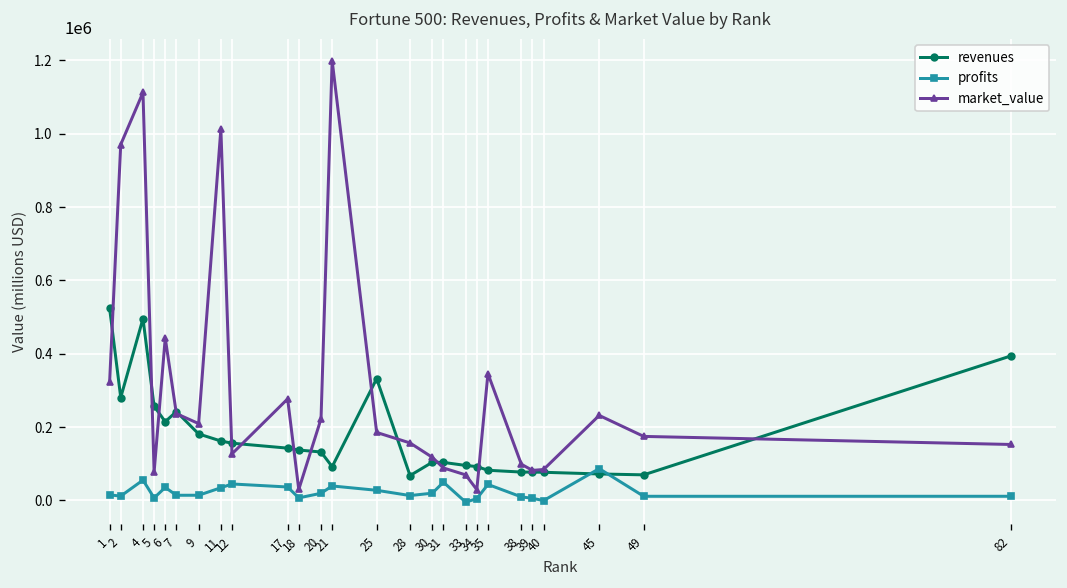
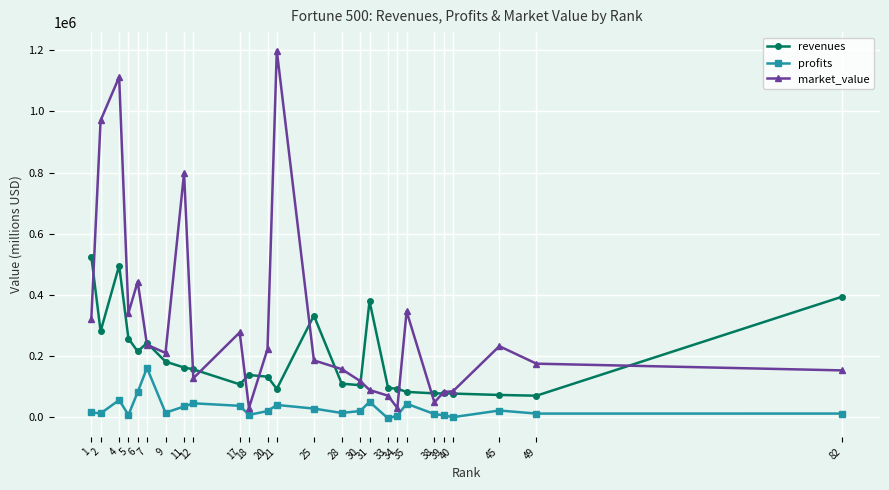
  {
    "revenues": {
      "1": 520000,
      "2": 280000,
      "4": 500000,
      "5": 260000,
      "6": 210000,
      "9": 180000,
      "11": 160000,
      "12": 160000,
-     "17": 140000,
+     "17": 110000,
      "18": 140000,
      "20": 130000,
      "21": 90000,
      "25": 330000,
-     "28": 70000,
+     "28": 110000,
      "30": 100000,
-     "31": 100000,
+     "31": 380000,
      "33": 100000,
      "34": 90000,
      "35": 80000,
      "38": 80000,
      "45": 70000,
      "49": 70000,
      "82": 390000
    },
    "profits": {
      "1": 10000,
      "2": 10000,
      "4": 60000,
      "5": 10000,
-     "6": 40000,
-     "7": 10000,
+     "6": 80000,
+     "7": 160000,
      "9": 10000,
      "11": 30000,
      "12": 40000,
      "17": 40000,
      "18": 10000,
      "20": 20000,
      "21": 40000,
      "25": 30000,
      "28": 10000,
      "30": 20000,
      "31": 50000,
      "33": 0,
      "34": 0,
      "35": 40000,
      "38": 10000,
      "39": 10000,
      "40": 0,
-     "45": 90000,
+     "45": 20000,
      "49": 10000,
      "82": 10000
    },
    "market_value": {
      "1": 320000,
      "2": 970000,
      "4": 1110000,
-     "5": 80000,
+     "5": 340000,
      "6": 440000,
      "9": 210000,
-     "11": 1010000,
+     "11": 800000,
      "12": 130000,
      "17": 280000,
      "18": 30000,
      "20": 220000,
      "21": 1200000,
      "25": 190000,
      "28": 160000,
      "30": 120000,
      "31": 90000,
      "33": 70000,
      "34": 30000,
      "35": 350000,
-     "38": 100000,
+     "38": 50000,
      "45": 230000,
      "49": 170000,
      "82": 150000
    }
  }
